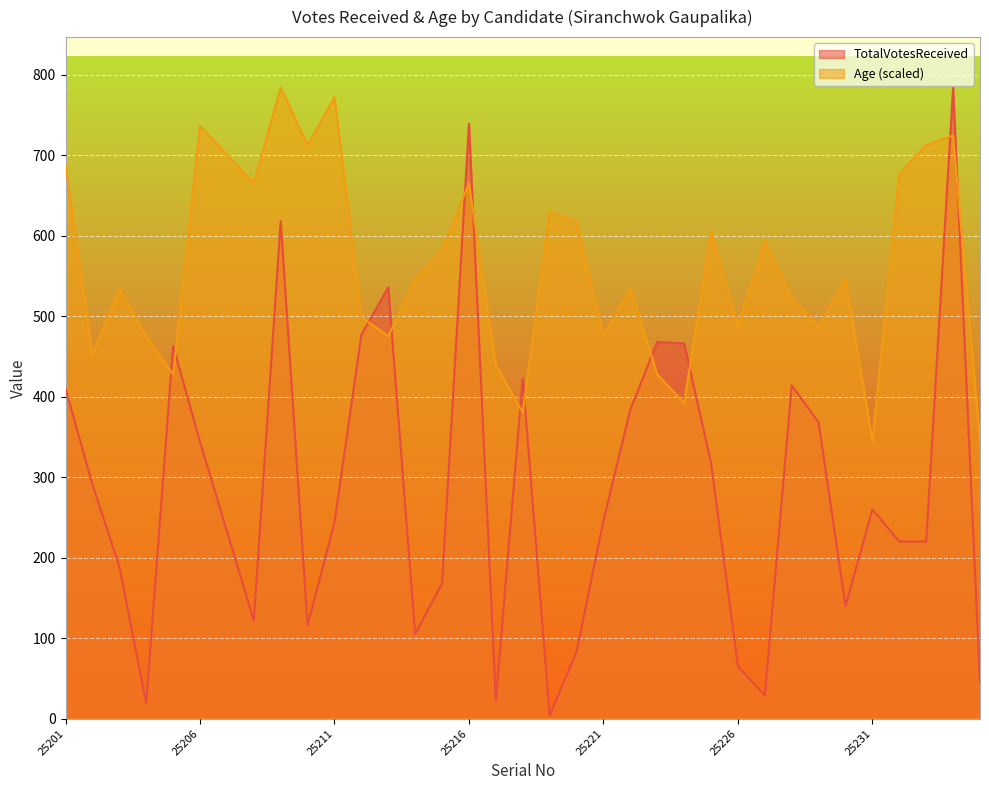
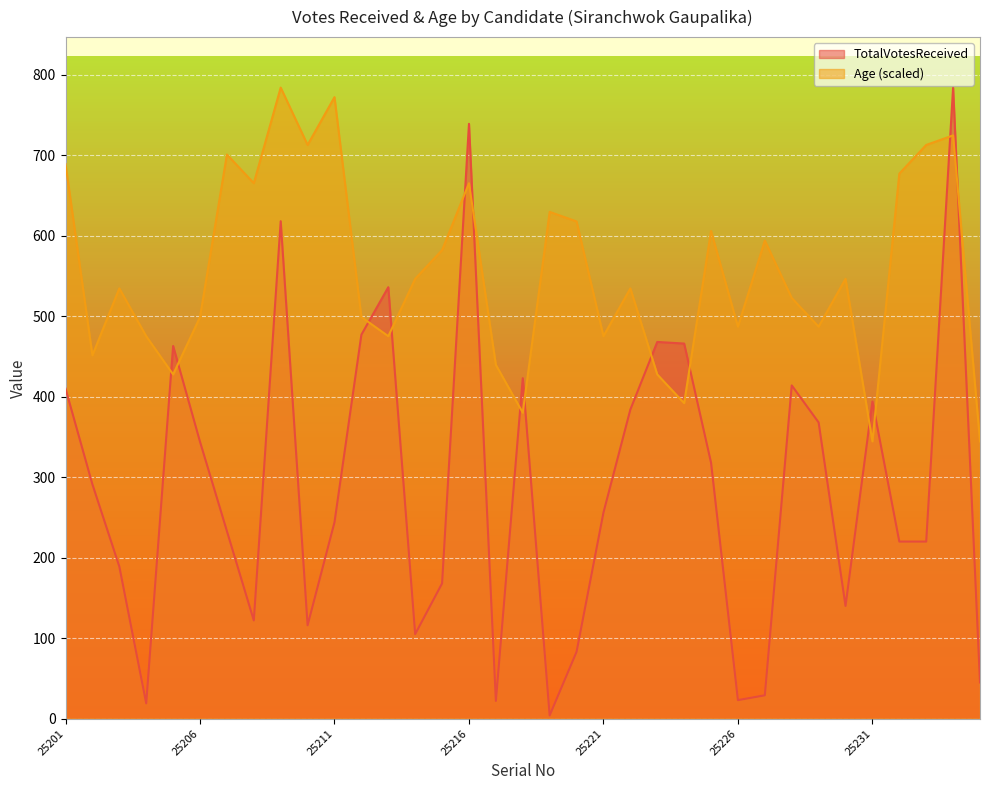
  {
    "TotalVotesReceived": {
      "25201": 410,
      "25206": 340,
      "25211": 240,
      "25216": 740,
-     "25221": 250,
-     "25226": 70,
-     "25231": 260
+     "25221": 260,
+     "25226": 20,
+     "25231": 390
    },
    "Age (scaled)": {
      "25201": 690,
-     "25206": 740,
+     "25206": 500,
      "25211": 770,
      "25216": 670,
      "25221": 480,
      "25226": 490,
      "25231": 340
    }
  }
